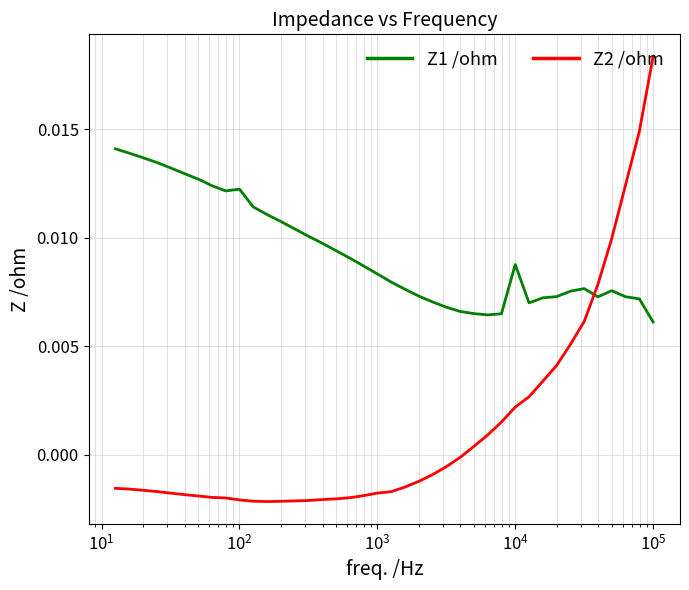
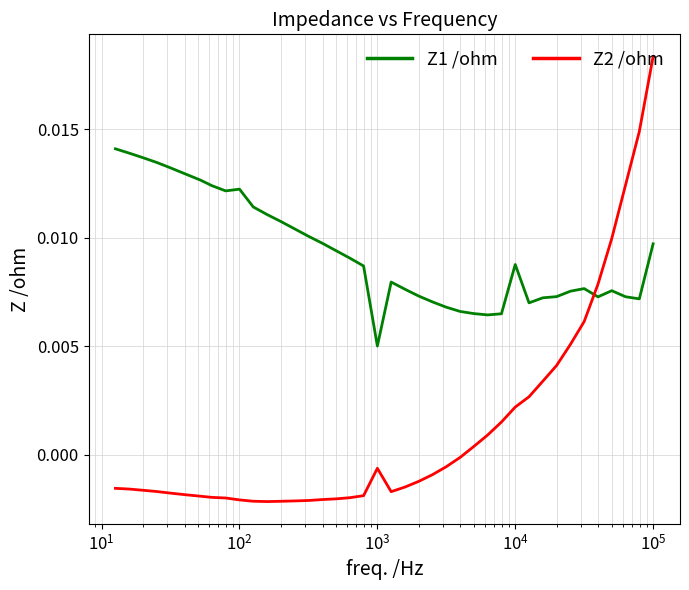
  {
    "Z1 /ohm": {
      "10^2": 0.0122,
-     "10^3": 0.0083,
+     "10^3": 0.0050,
      "10^4": 0.0088,
-     "10^5": 0.0061
+     "10^5": 0.0097
    },
    "Z2 /ohm": {
      "10^2": -0.0021,
-     "10^3": -0.0018,
+     "10^3": -0.0006,
      "10^4": 0.0022,
      "10^5": 0.0183
    }
  }
